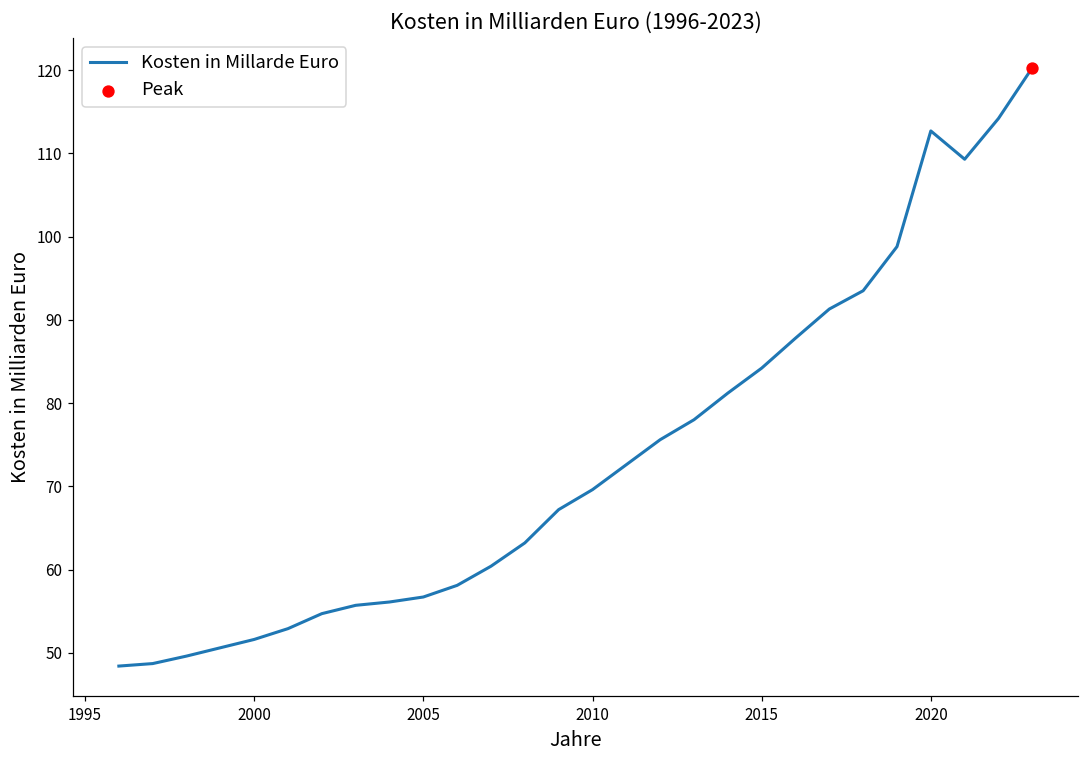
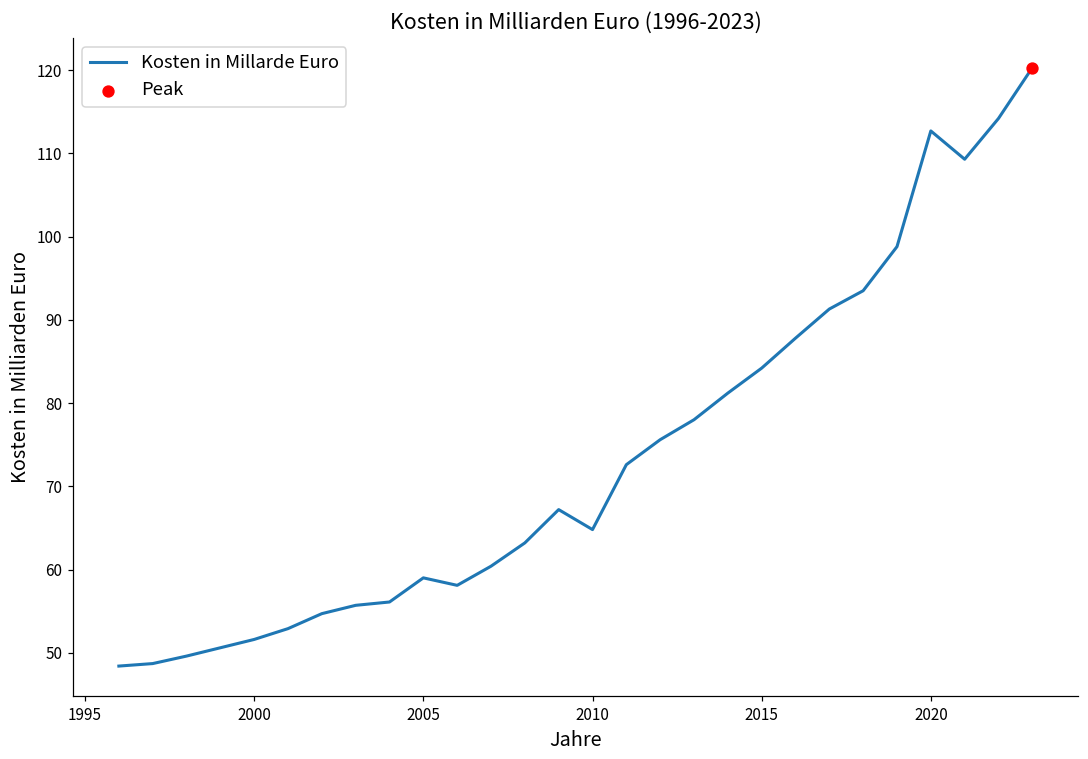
  {
    "Kosten in Millarde Euro": {
      "2000": 52,
-     "2005": 57,
-     "2010": 70,
+     "2005": 59,
+     "2010": 65,
      "2015": 84,
      "2020": 113
    }
  }
